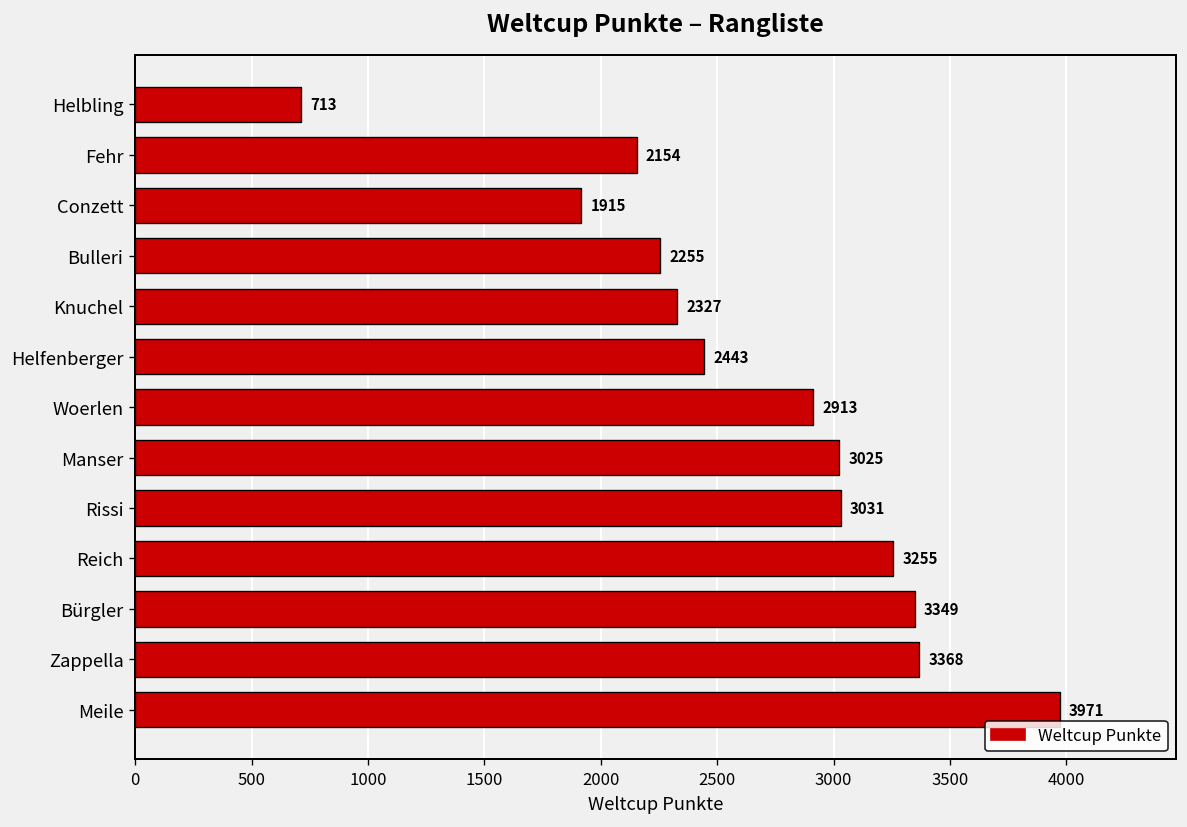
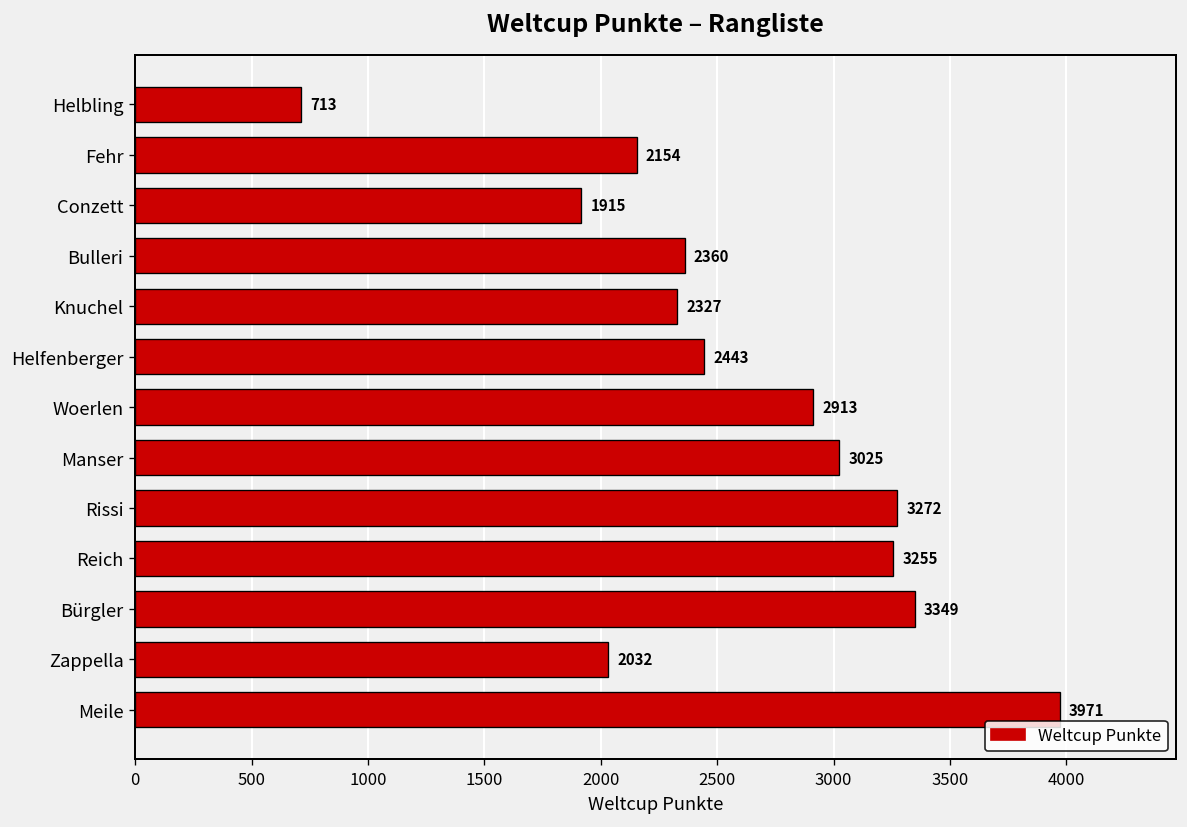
  {
    "Helbling": 713,
    "Fehr": 2154,
    "Conzett": 1915,
-   "Bulleri": 2255,
+   "Bulleri": 2360,
    "Knuchel": 2327,
    "Helfenberger": 2443,
    "Woerlen": 2913,
    "Manser": 3025,
-   "Rissi": 3031,
+   "Rissi": 3272,
    "Reich": 3255,
    "Bürgler": 3349,
-   "Zappella": 3368,
+   "Zappella": 2032,
    "Meile": 3971
  }
